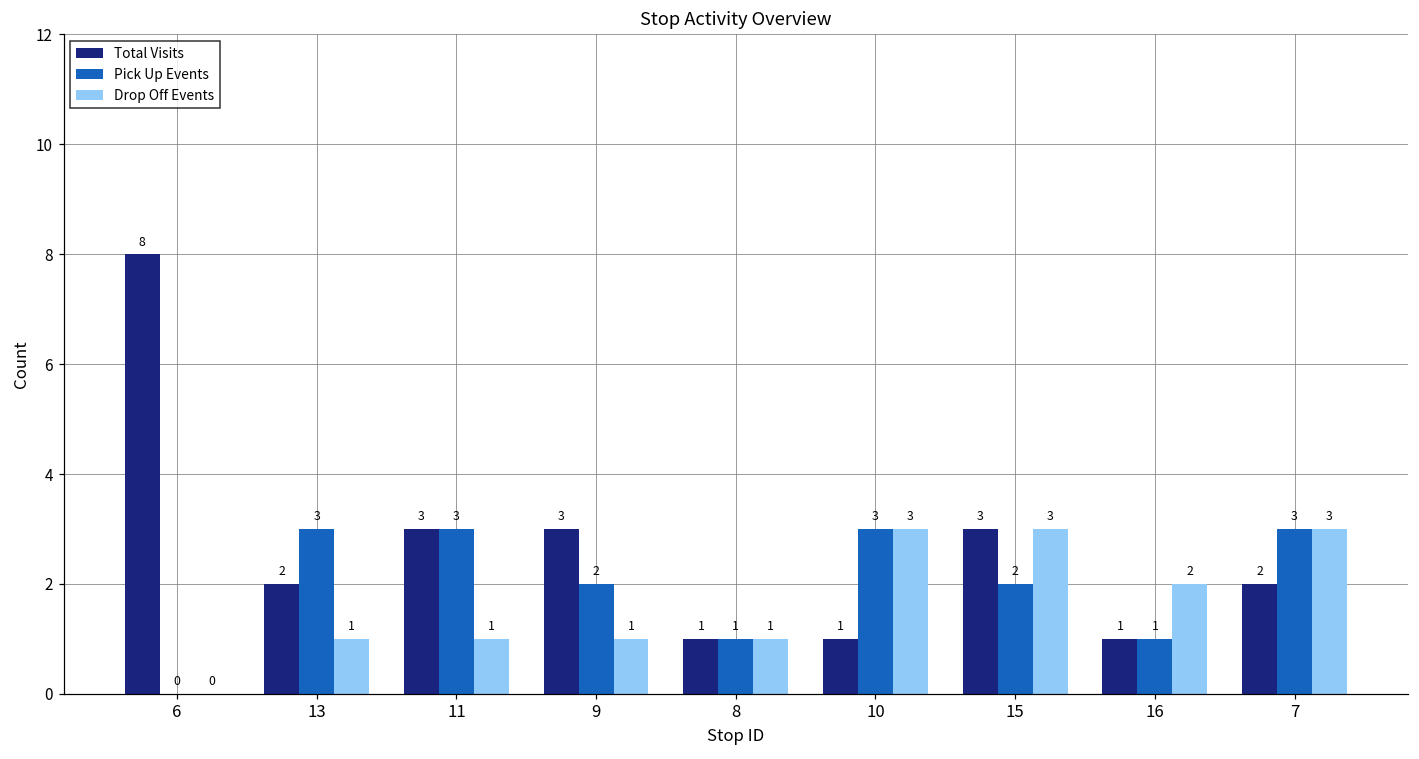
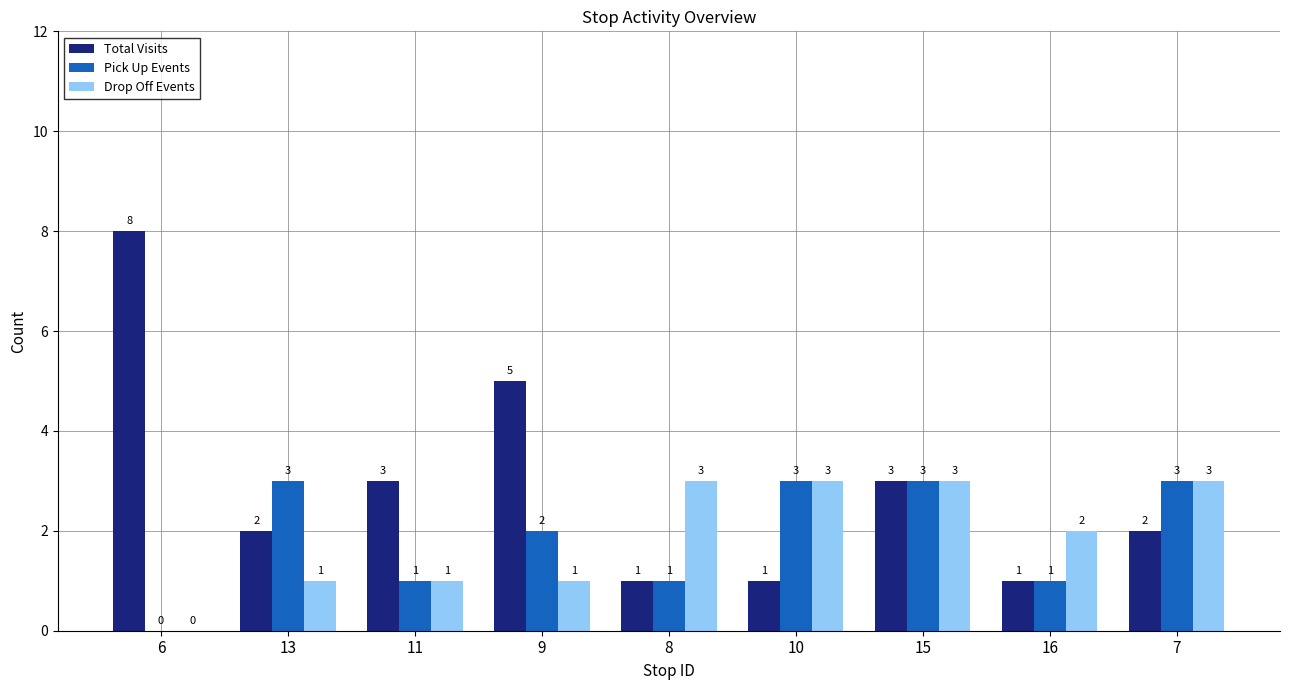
  {
    "Total Visits": {
      "6": 8,
      "13": 2,
      "11": 3,
-     "9": 3,
+     "9": 5,
      "8": 1,
      "10": 1,
      "15": 3,
      "16": 1,
      "7": 2
    },
    "Pick Up Events": {
      "6": 0,
      "13": 3,
-     "11": 3,
+     "11": 1,
      "9": 2,
      "8": 1,
      "10": 3,
-     "15": 2,
+     "15": 3,
      "16": 1,
      "7": 3
    },
    "Drop Off Events": {
      "6": 0,
      "13": 1,
      "11": 1,
      "9": 1,
-     "8": 1,
+     "8": 3,
      "10": 3,
      "15": 3,
      "16": 2,
      "7": 3
    }
  }
